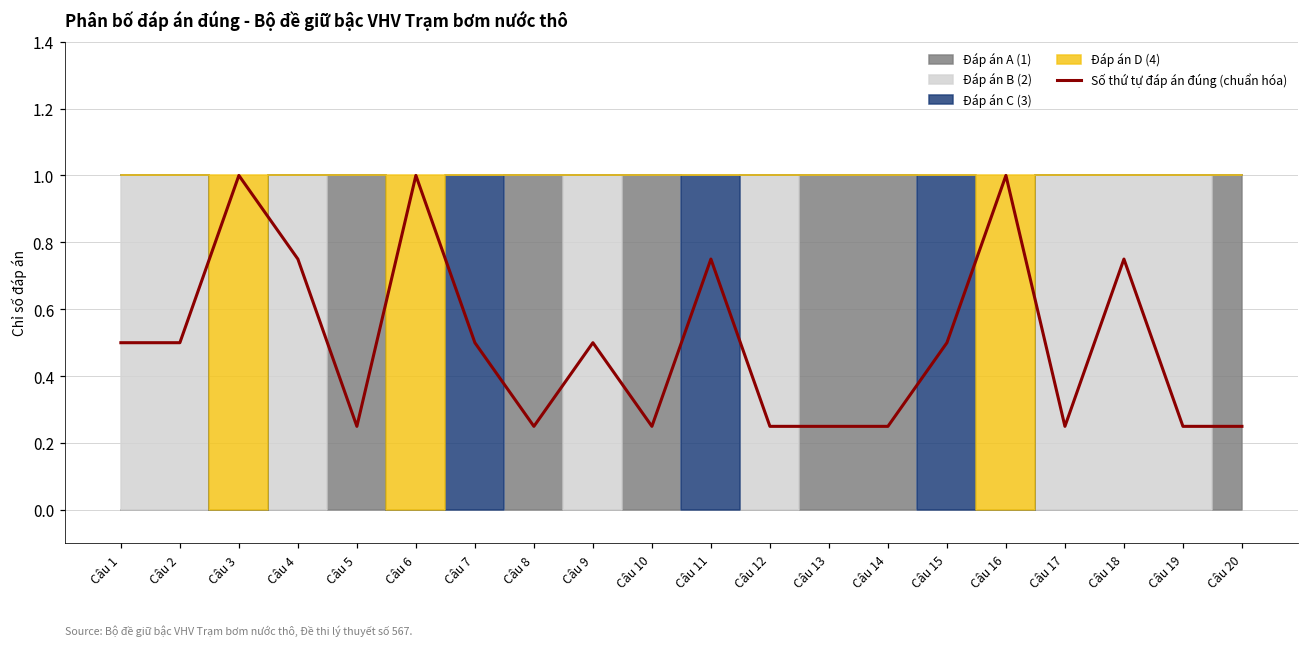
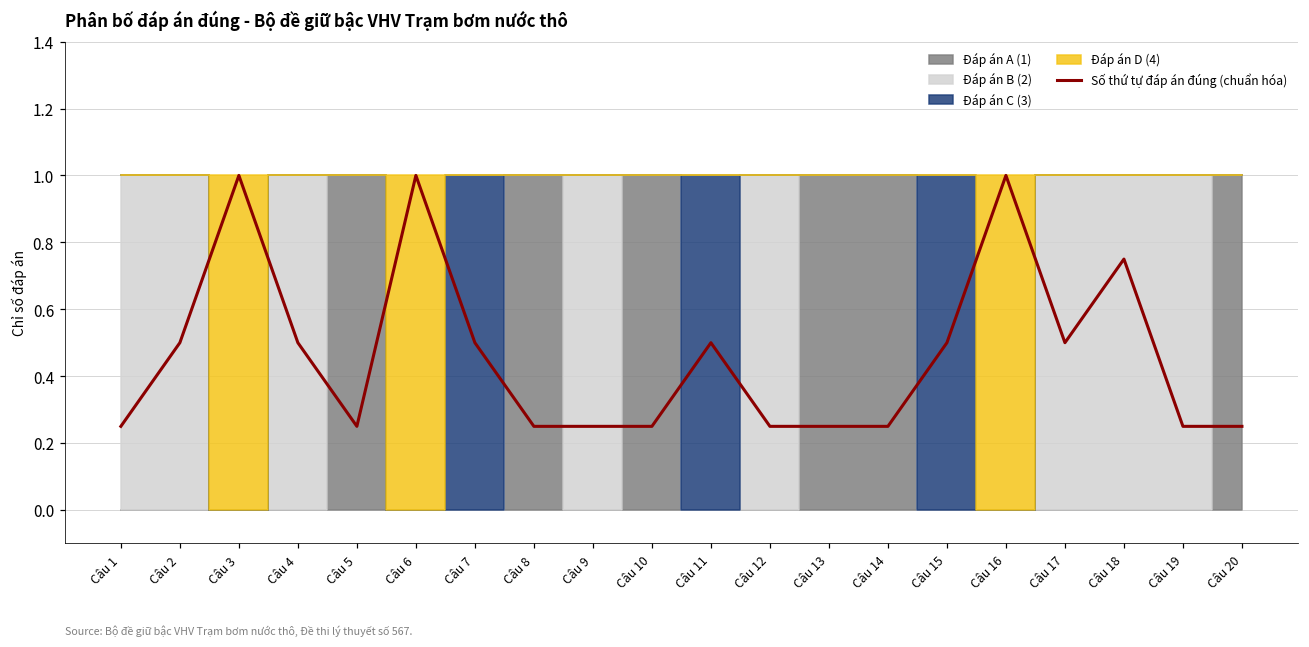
  {
    "Số thứ tự đáp án đúng (chuẩn hóa)": {
-     "Câu 1": 0.50,
+     "Câu 1": 0.25,
      "Câu 2": 0.50,
      "Câu 3": 1.00,
-     "Câu 4": 0.75,
+     "Câu 4": 0.50,
      "Câu 5": 0.25,
      "Câu 6": 1.00,
      "Câu 7": 0.50,
      "Câu 8": 0.25,
-     "Câu 9": 0.50,
+     "Câu 9": 0.25,
      "Câu 10": 0.25,
-     "Câu 11": 0.75,
+     "Câu 11": 0.50,
      "Câu 12": 0.25,
      "Câu 13": 0.25,
      "Câu 14": 0.25,
      "Câu 15": 0.50,
      "Câu 16": 1.00,
-     "Câu 17": 0.25,
+     "Câu 17": 0.50,
      "Câu 18": 0.75,
      "Câu 19": 0.25,
      "Câu 20": 0.25
    }
  }
